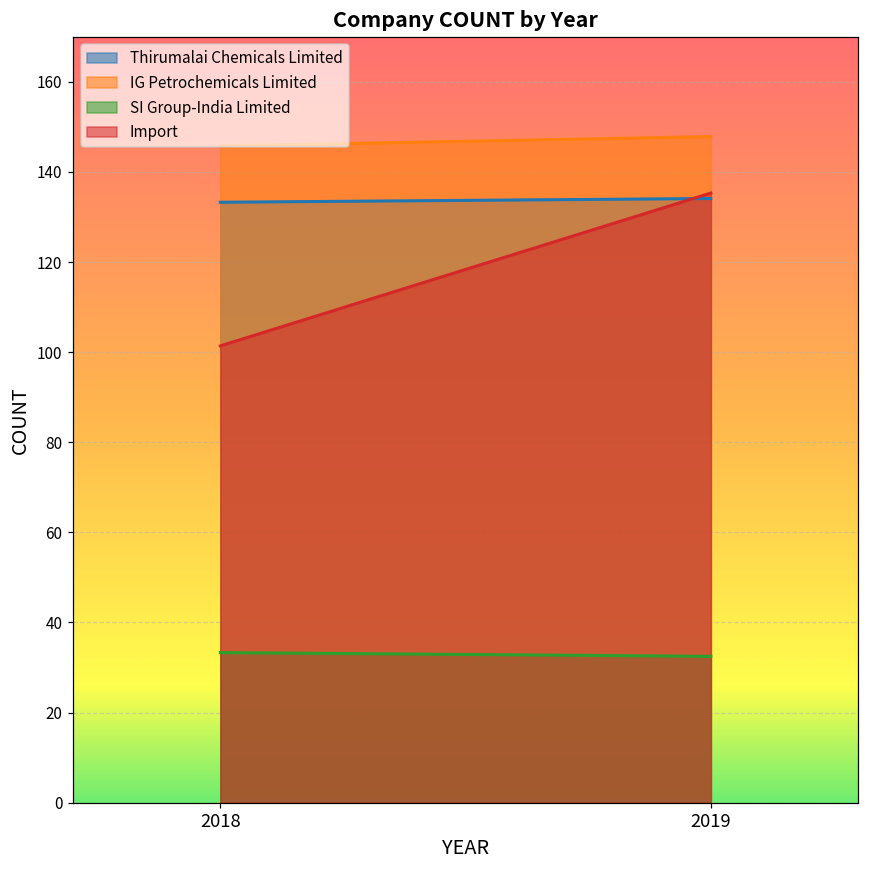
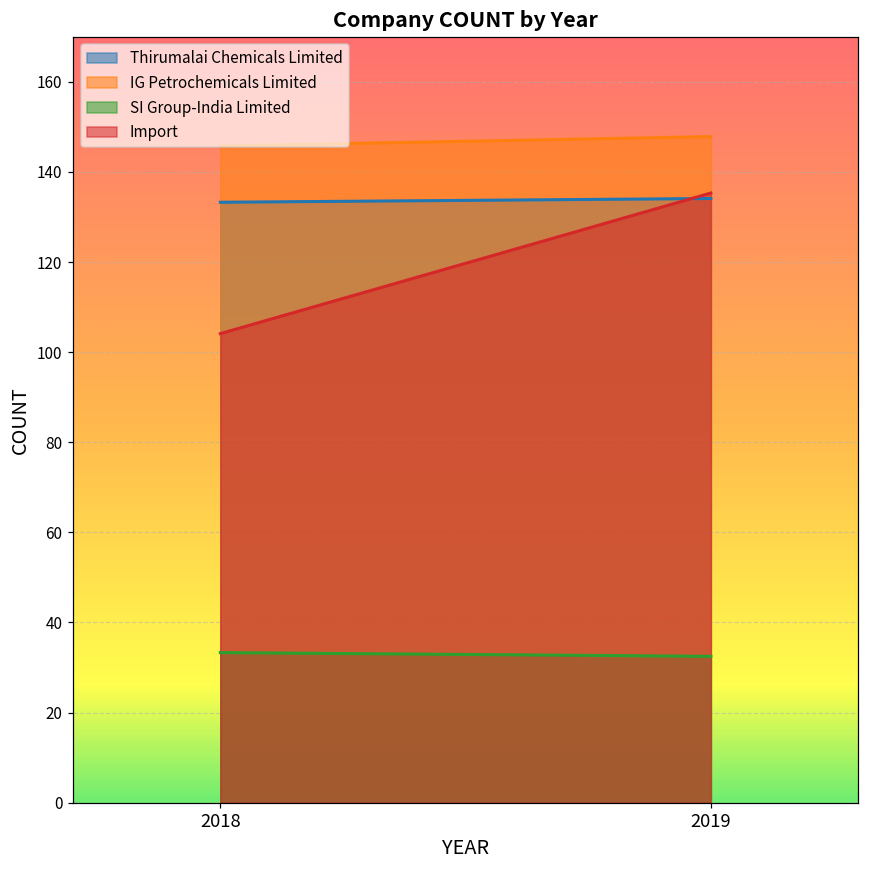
  {
    "Thirumalai Chemicals Limited": {
      "2018": 133,
      "2019": 134
    },
    "IG Petrochemicals Limited": {
      "2018": 146,
      "2019": 148
    },
    "SI Group-India Limited": {
      "2018": 33,
      "2019": 32
    },
    "Import": {
-     "2018": 101,
+     "2018": 104,
      "2019": 135
    }
  }
